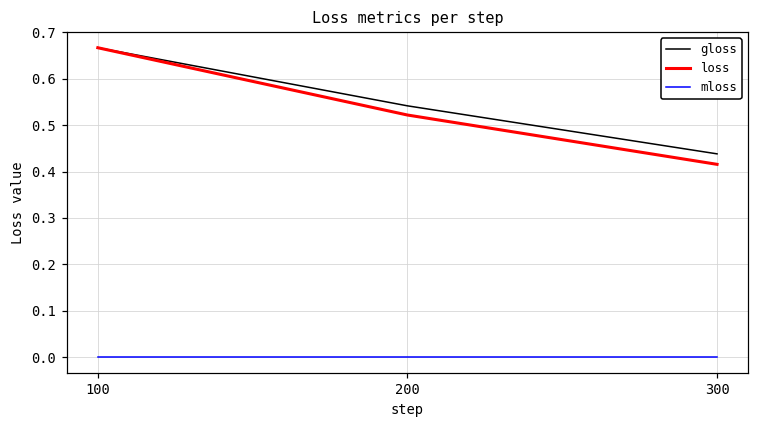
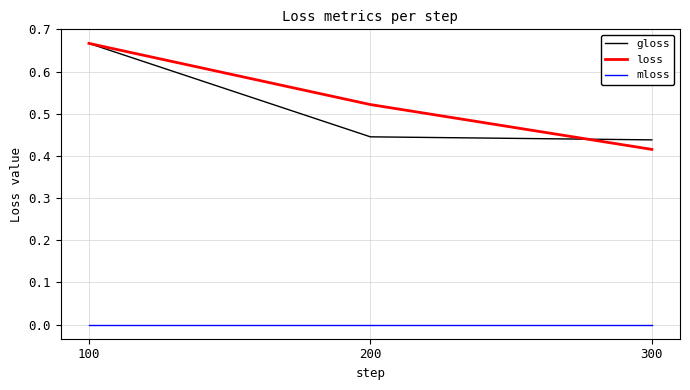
  {
    "gloss": {
-     "200": 0.54,
+     "200": 0.45,
      "300": 0.44
    },
    "loss": {
      "200": 0.52,
      "300": 0.42
    },
    "mloss": {
      "100": 0.00,
      "200": 0.00,
      "300": 0.00
    }
  }
